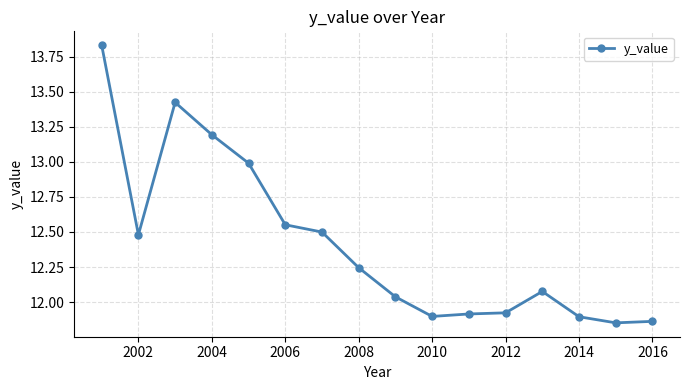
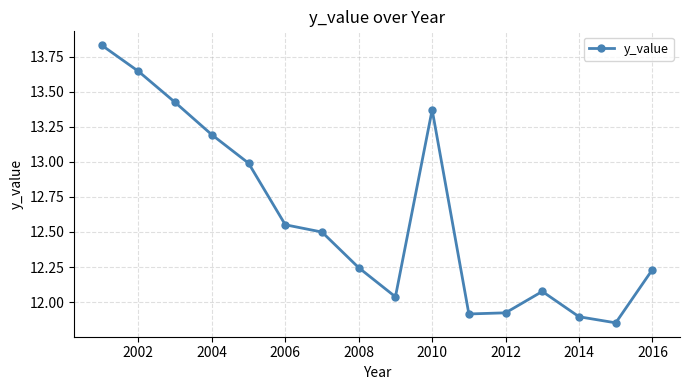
  {
-   "2002": 12.48,
+   "2002": 13.64,
    "2004": 13.19,
    "2006": 12.55,
    "2008": 12.25,
-   "2010": 11.90,
+   "2010": 13.37,
    "2012": 11.92,
    "2014": 11.90,
-   "2016": 11.86
+   "2016": 12.23
  }
